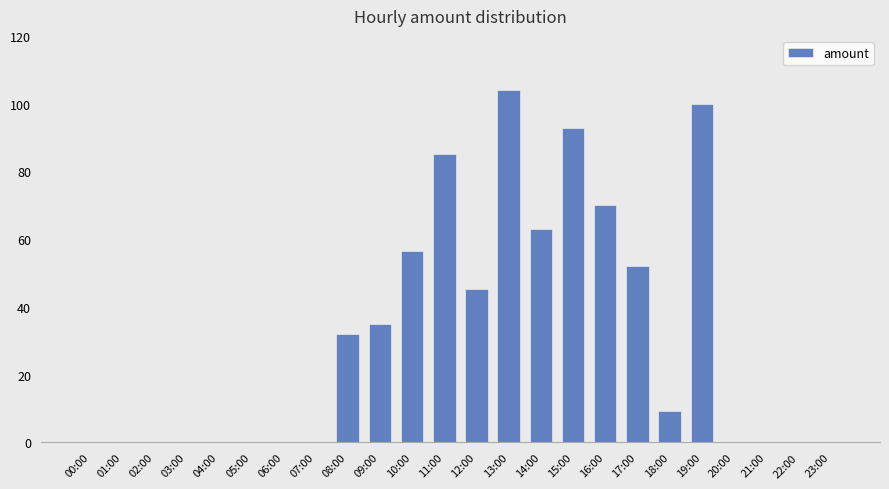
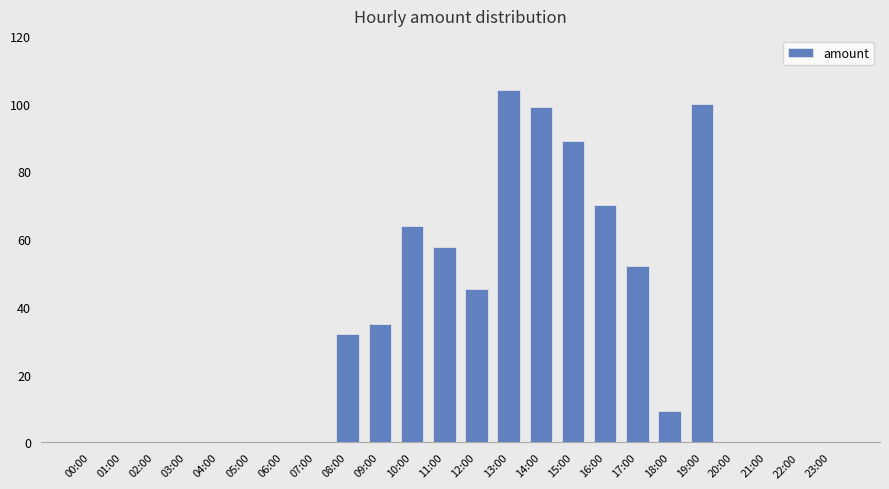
  {
    "00:00": 0,
    "01:00": 0,
    "02:00": 0,
    "03:00": 0,
    "04:00": 0,
    "05:00": 0,
    "06:00": 0,
    "07:00": 0,
    "08:00": 32,
    "09:00": 35,
-   "10:00": 57,
-   "11:00": 85,
+   "10:00": 64,
+   "11:00": 58,
    "12:00": 45,
    "13:00": 104,
-   "14:00": 63,
-   "15:00": 93,
+   "14:00": 99,
+   "15:00": 89,
    "16:00": 70,
    "17:00": 52,
    "18:00": 9,
    "19:00": 100,
    "20:00": 0,
    "21:00": 0,
    "22:00": 0,
    "23:00": 0
  }
